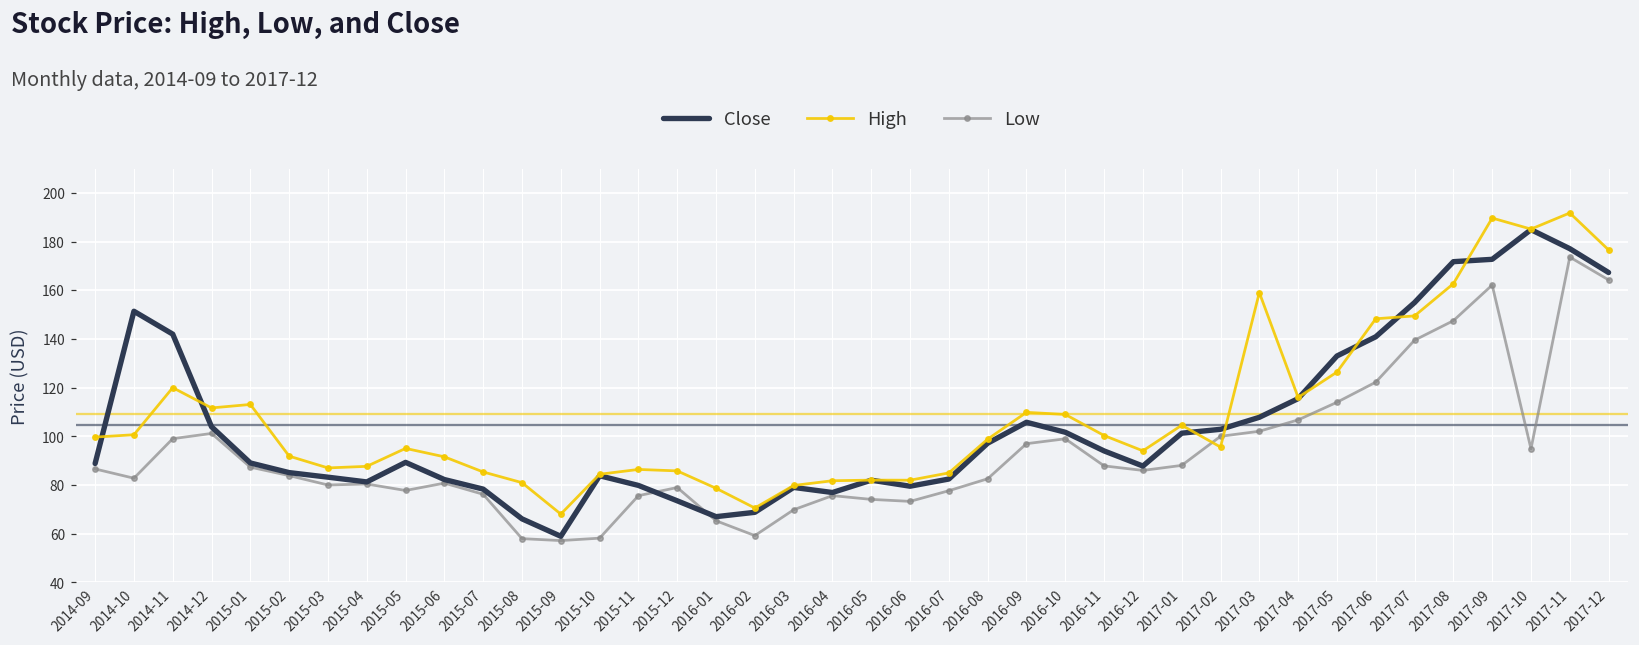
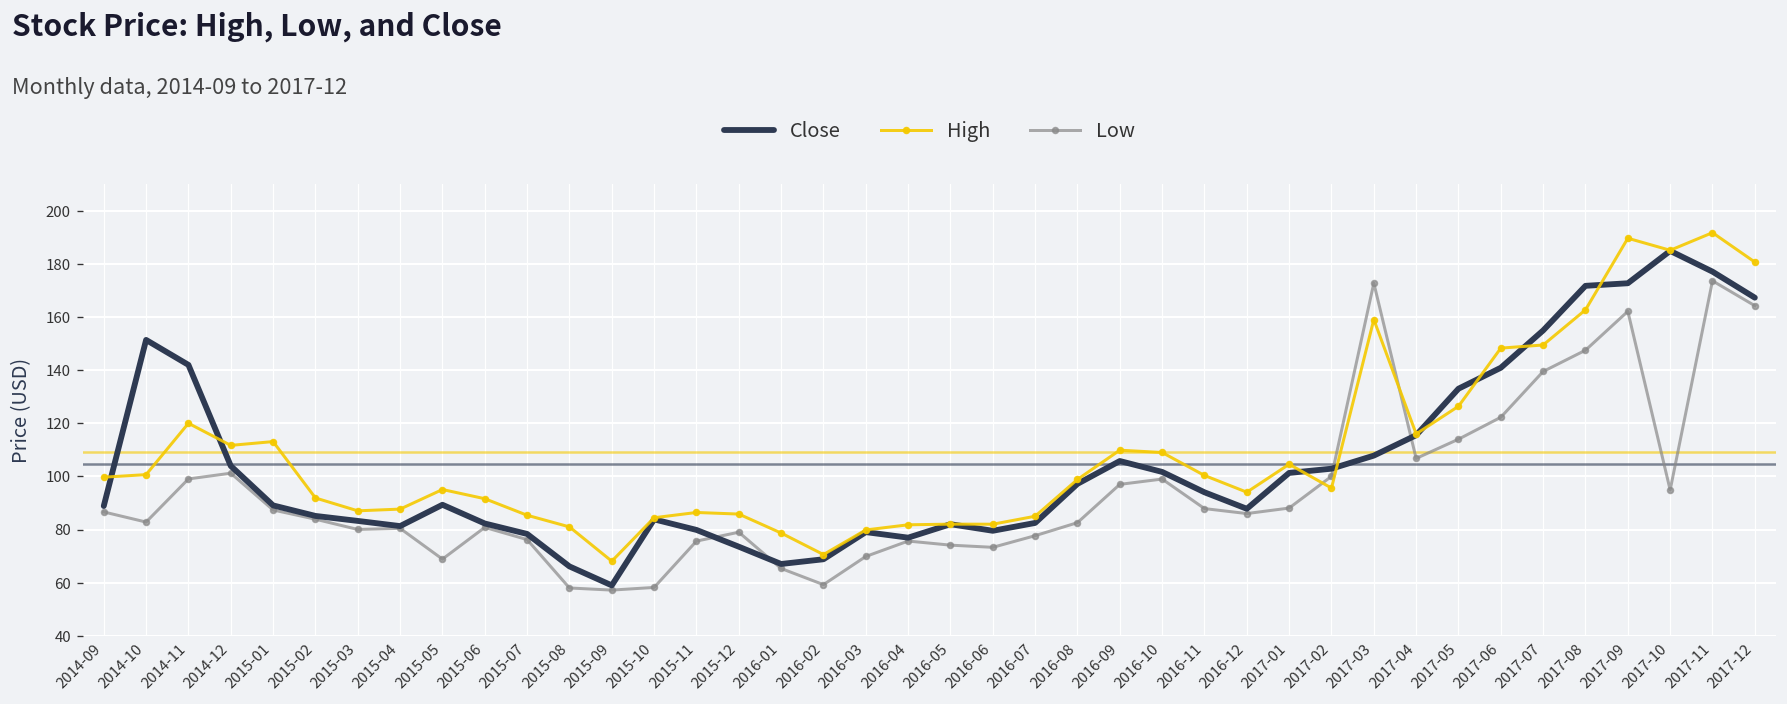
  {
    "Close": {
      "2014-09": 89,
      "2014-10": 151,
      "2014-11": 142,
      "2014-12": 104,
      "2015-01": 89,
      "2015-02": 85,
      "2015-03": 83,
      "2015-05": 89,
      "2015-06": 82,
      "2015-07": 78,
      "2015-08": 66,
      "2015-09": 59,
      "2015-11": 80,
      "2015-12": 74,
      "2016-01": 67,
      "2016-02": 69,
      "2016-04": 77,
      "2016-06": 80,
      "2016-07": 82,
      "2016-08": 97,
      "2016-09": 106,
      "2016-10": 102,
      "2016-11": 94,
      "2016-12": 88,
      "2017-01": 101,
      "2017-02": 103,
      "2017-03": 108,
      "2017-05": 133,
      "2017-06": 141,
      "2017-07": 155,
      "2017-08": 172,
      "2017-09": 173,
      "2017-11": 177,
      "2017-12": 167
    },
    "High": {
      "2014-09": 100,
      "2014-10": 101,
      "2014-11": 120,
      "2014-12": 112,
      "2015-01": 113,
      "2015-02": 92,
      "2015-03": 87,
      "2015-04": 88,
      "2015-05": 95,
      "2015-06": 92,
      "2015-07": 85,
      "2015-08": 81,
      "2015-09": 68,
      "2015-11": 86,
      "2015-12": 86,
      "2016-01": 79,
      "2016-02": 71,
      "2016-04": 82,
      "2016-06": 82,
      "2016-07": 85,
      "2016-08": 99,
      "2016-09": 110,
      "2016-10": 109,
      "2016-11": 100,
      "2016-12": 94,
      "2017-01": 105,
      "2017-02": 96,
      "2017-03": 159,
      "2017-05": 126,
      "2017-06": 148,
      "2017-07": 149,
      "2017-08": 163,
      "2017-09": 190,
      "2017-11": 192,
-     "2017-12": 177
+     "2017-12": 181
    },
    "Low": {
      "2014-09": 87,
      "2014-10": 83,
      "2014-11": 99,
      "2014-12": 101,
      "2015-01": 87,
      "2015-02": 84,
      "2015-03": 80,
-     "2015-05": 78,
+     "2015-05": 69,
      "2015-06": 81,
      "2015-07": 76,
      "2015-08": 58,
      "2015-09": 57,
      "2015-10": 58,
      "2015-11": 76,
      "2015-12": 79,
      "2016-01": 65,
      "2016-02": 59,
      "2016-03": 70,
      "2016-04": 76,
      "2016-05": 74,
      "2016-06": 73,
      "2016-07": 78,
      "2016-08": 83,
      "2016-09": 97,
      "2016-10": 99,
      "2016-11": 88,
      "2016-12": 86,
      "2017-01": 88,
      "2017-02": 100,
-     "2017-03": 102,
+     "2017-03": 173,
      "2017-04": 107,
      "2017-05": 114,
      "2017-06": 122,
      "2017-07": 139,
      "2017-08": 148,
      "2017-09": 162,
      "2017-10": 95,
      "2017-11": 174,
      "2017-12": 164
    }
  }
